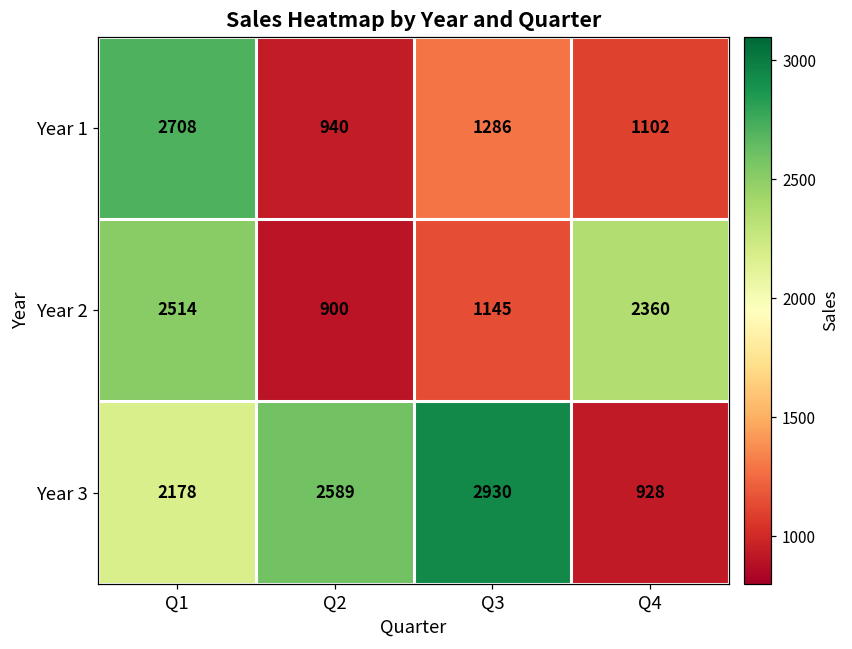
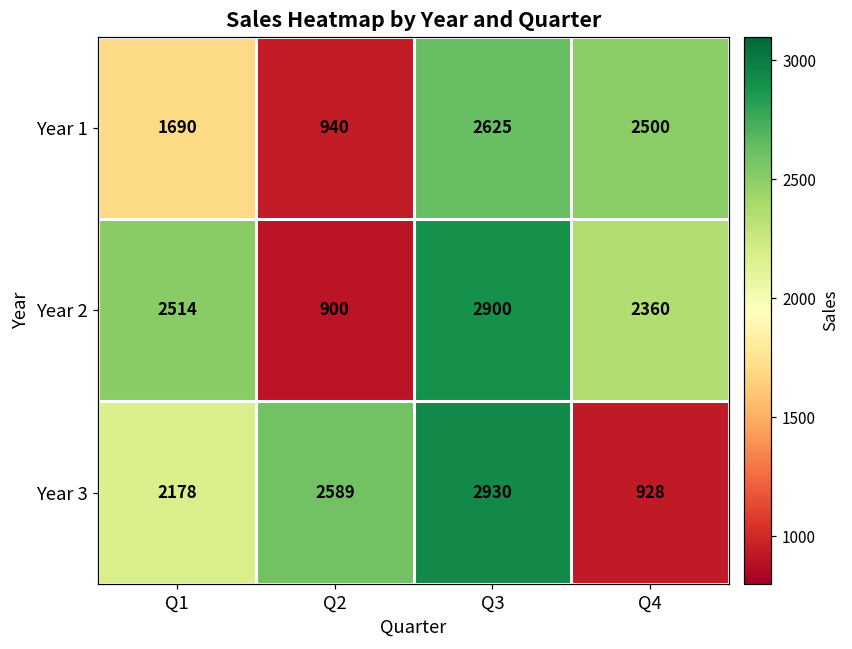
  {
    "Year 1": {
-     "Q1": 2708,
+     "Q1": 1690,
      "Q2": 940,
-     "Q3": 1286,
-     "Q4": 1102
+     "Q3": 2625,
+     "Q4": 2500
    },
    "Year 2": {
      "Q1": 2514,
      "Q2": 900,
-     "Q3": 1145,
+     "Q3": 2900,
      "Q4": 2360
    },
    "Year 3": {
      "Q1": 2178,
      "Q2": 2589,
      "Q3": 2930,
      "Q4": 928
    }
  }
